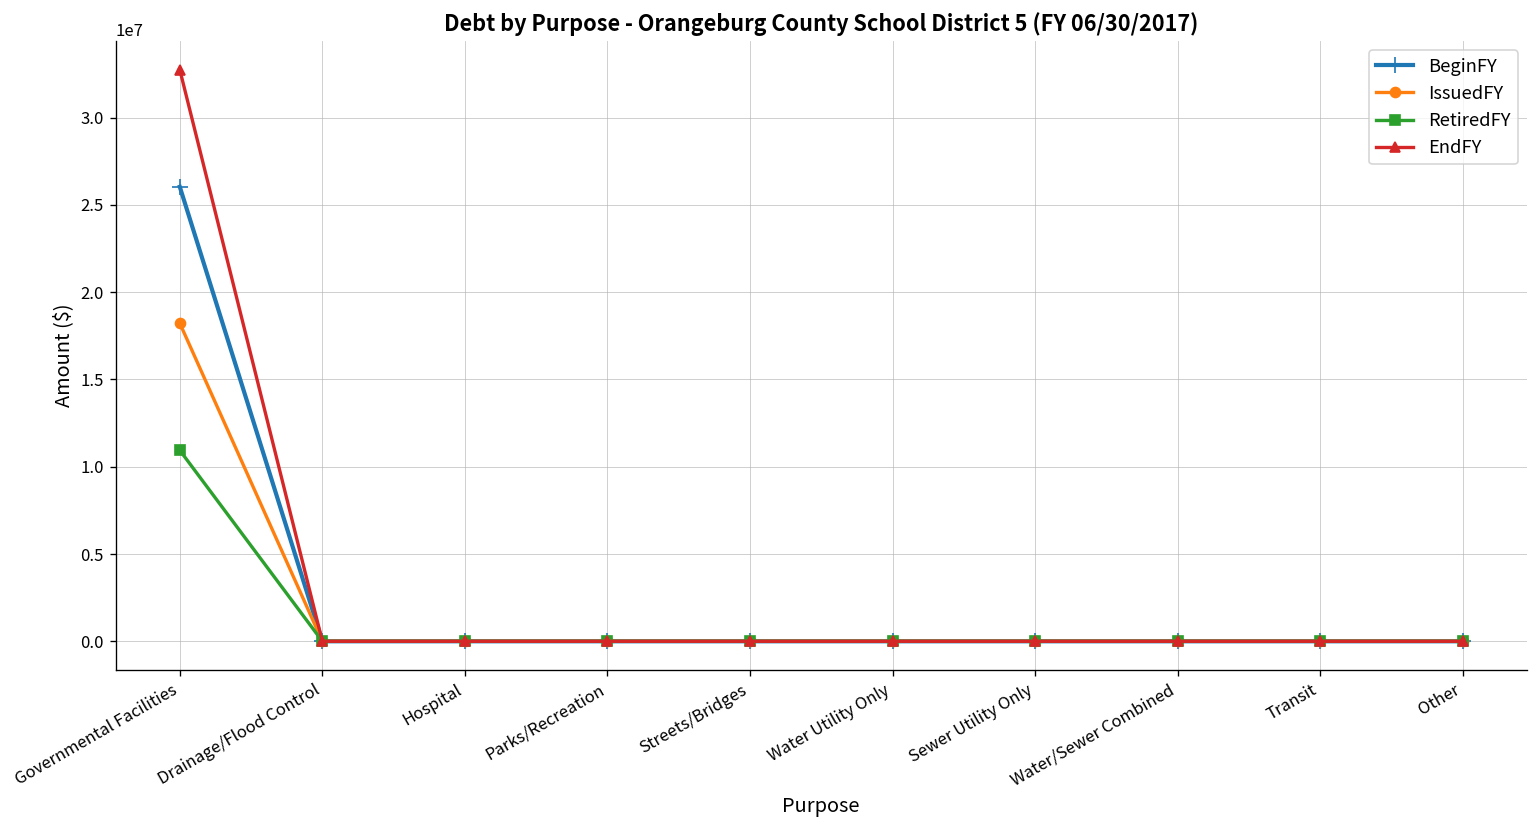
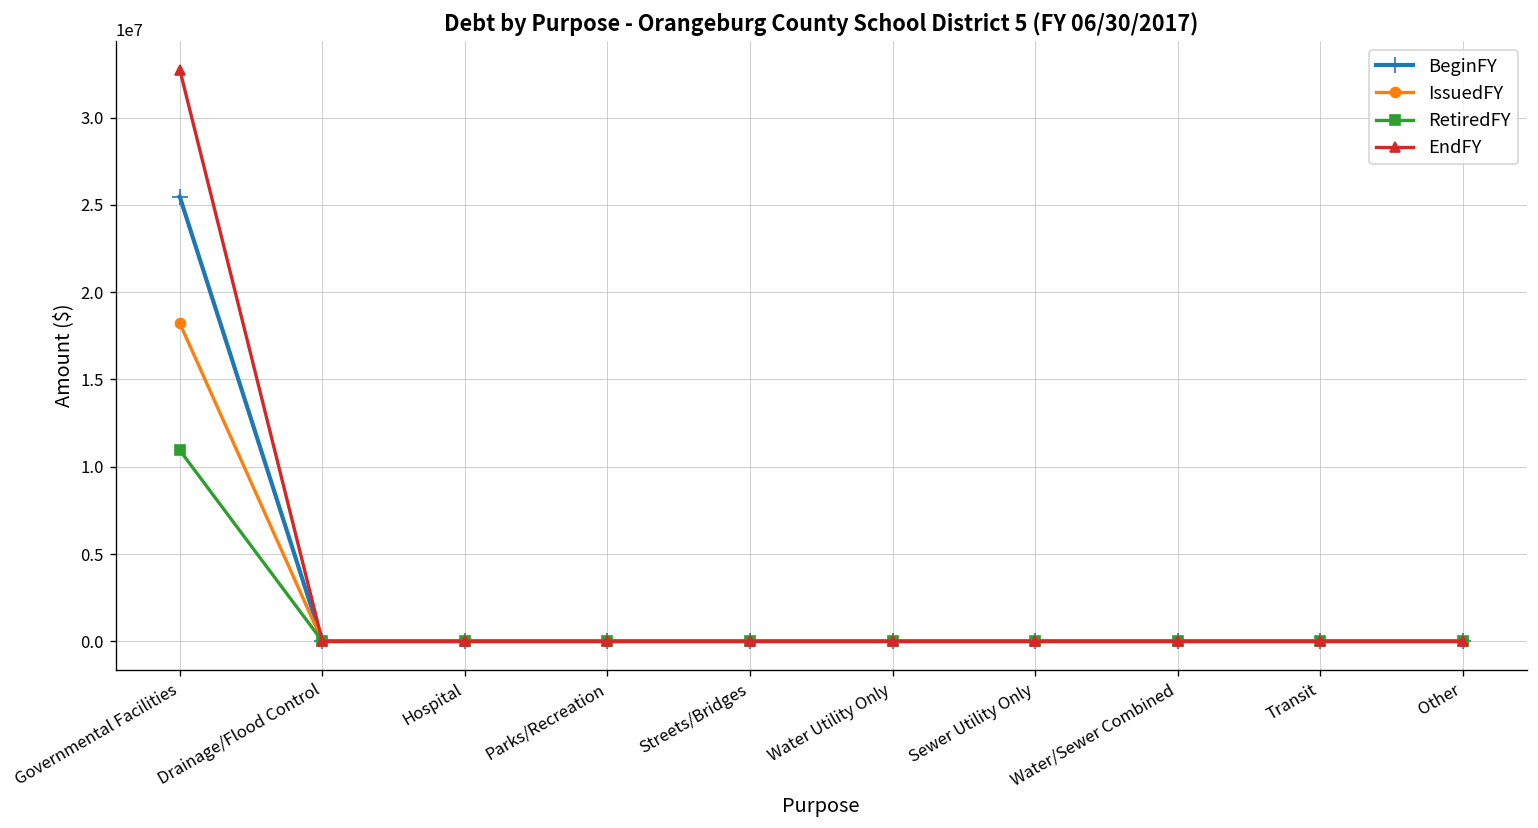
  {
    "BeginFY": {
-     "Governmental Facilities": 26000000
+     "Governmental Facilities": 25500000
    },
    "IssuedFY": {
      "Governmental Facilities": 18200000
    },
    "RetiredFY": {
      "Governmental Facilities": 10900000
    },
    "EndFY": {
      "Governmental Facilities": 32700000
    }
  }
